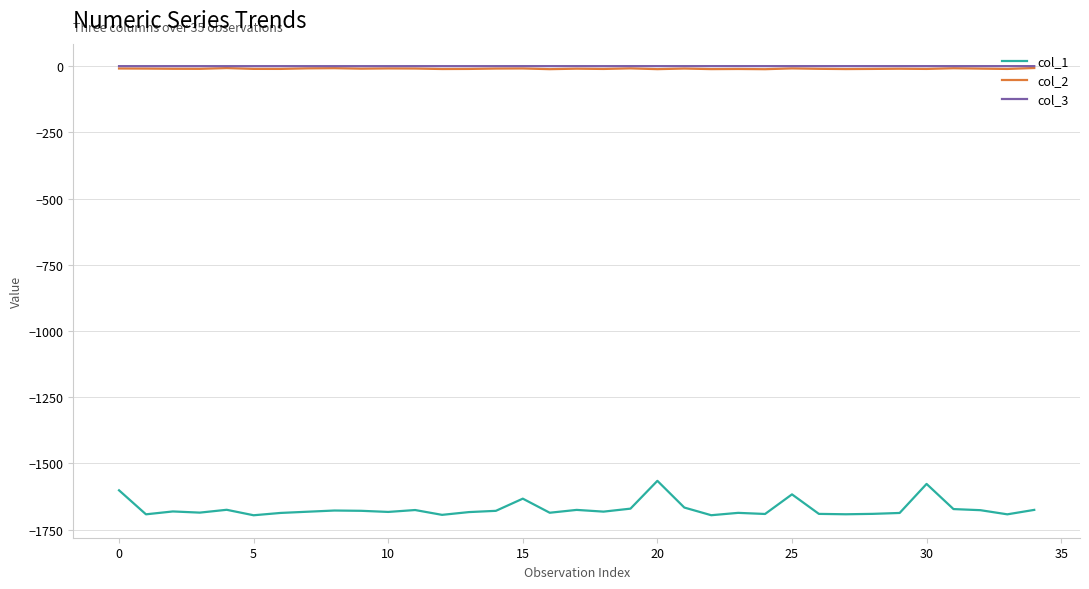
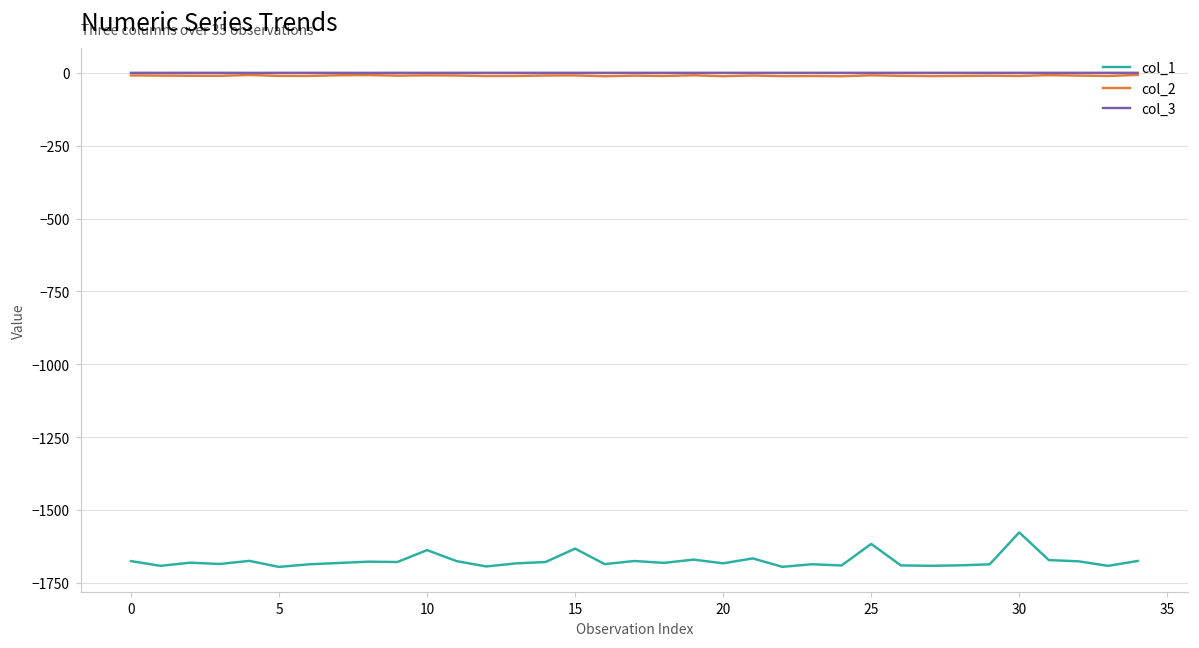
  {
    "col_1": {
-     "0": -1600,
+     "0": -1680,
      "5": -1700,
-     "10": -1680,
+     "10": -1640,
      "15": -1630,
-     "20": -1570,
+     "20": -1680,
      "25": -1620,
      "30": -1580
    },
    "col_2": {
      "5": -10,
      "20": -10,
      "30": -10
    },
    "col_3": {
      "5": 0,
      "20": 0,
      "30": 0
    }
  }
